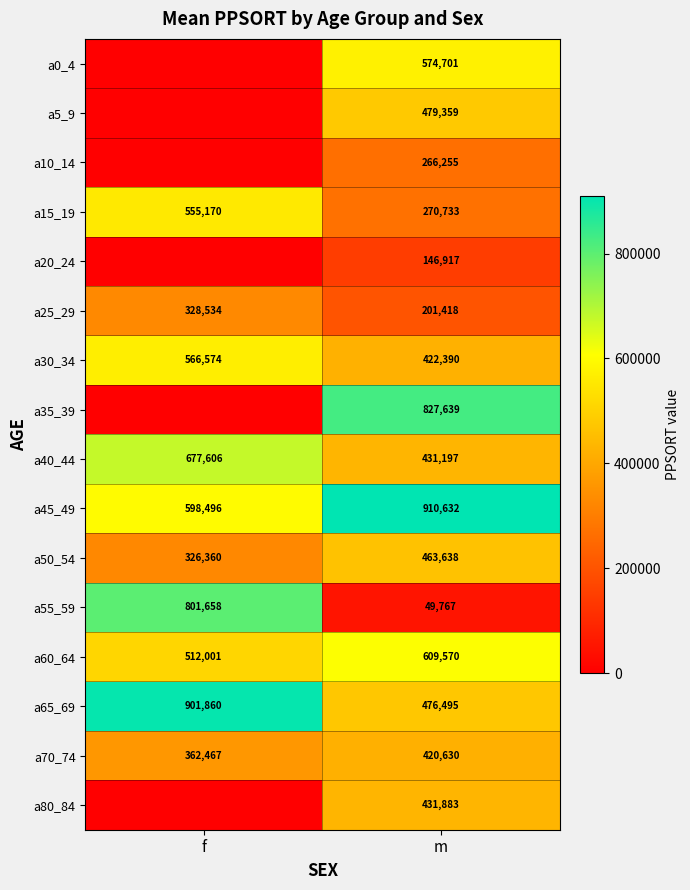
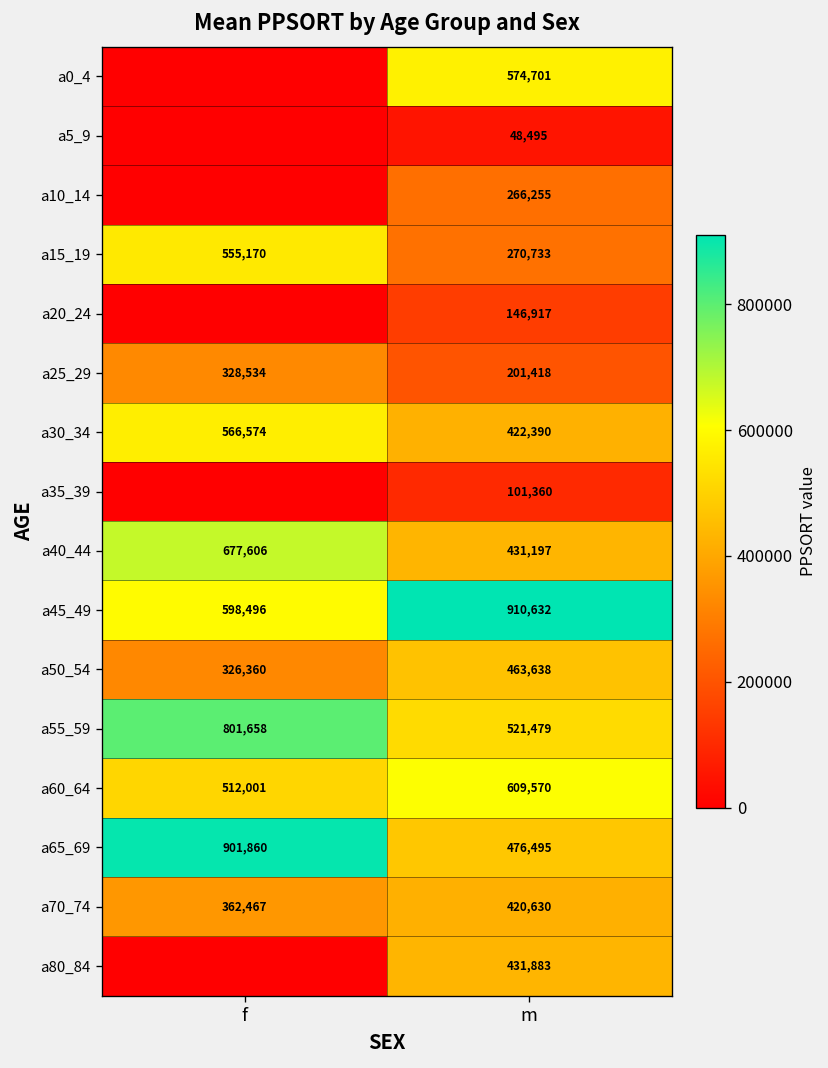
  {
    "a0_4": {
      "m": "574,701"
    },
    "a5_9": {
-     "m": "479,359"
+     "m": "48,495"
    },
    "a10_14": {
      "m": "266,255"
    },
    "a15_19": {
      "f": "555,170",
      "m": "270,733"
    },
    "a20_24": {
      "m": "146,917"
    },
    "a25_29": {
      "f": "328,534",
      "m": "201,418"
    },
    "a30_34": {
      "f": "566,574",
      "m": "422,390"
    },
    "a35_39": {
-     "m": "827,639"
+     "m": "101,360"
    },
    "a40_44": {
      "f": "677,606",
      "m": "431,197"
    },
    "a45_49": {
      "f": "598,496",
      "m": "910,632"
    },
    "a50_54": {
      "f": "326,360",
      "m": "463,638"
    },
    "a55_59": {
      "f": "801,658",
-     "m": "49,767"
+     "m": "521,479"
    },
    "a60_64": {
      "f": "512,001",
      "m": "609,570"
    },
    "a65_69": {
      "f": "901,860",
      "m": "476,495"
    },
    "a70_74": {
      "f": "362,467",
      "m": "420,630"
    },
    "a80_84": {
      "m": "431,883"
    }
  }
